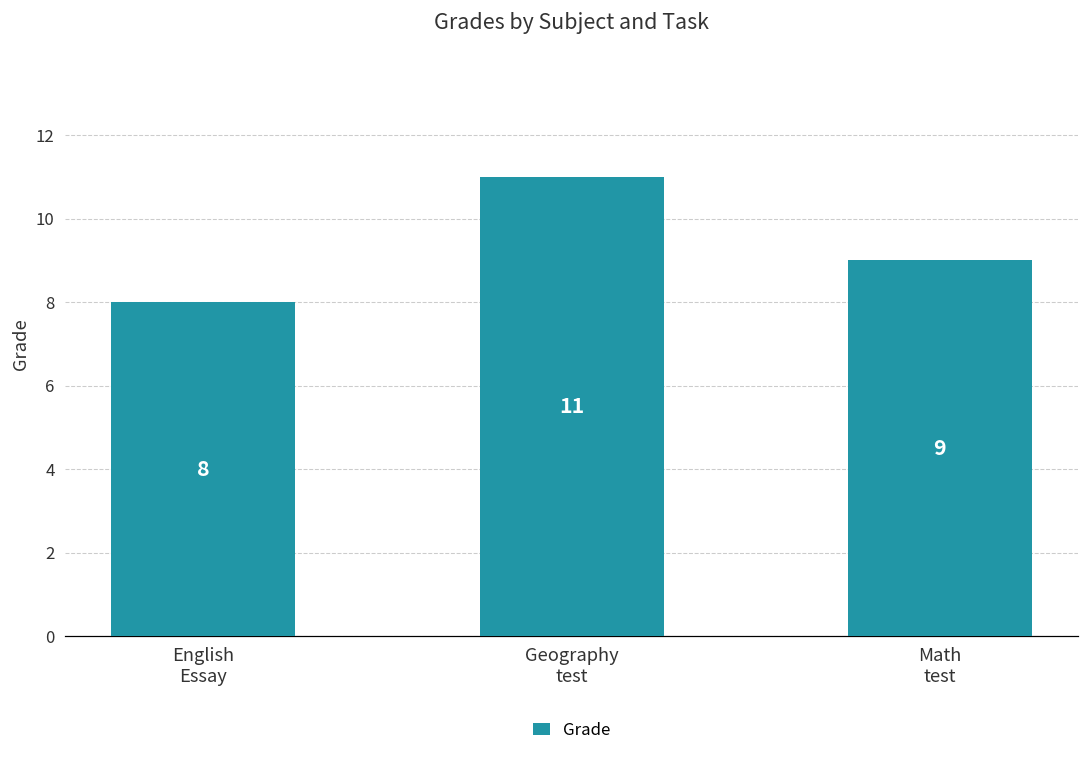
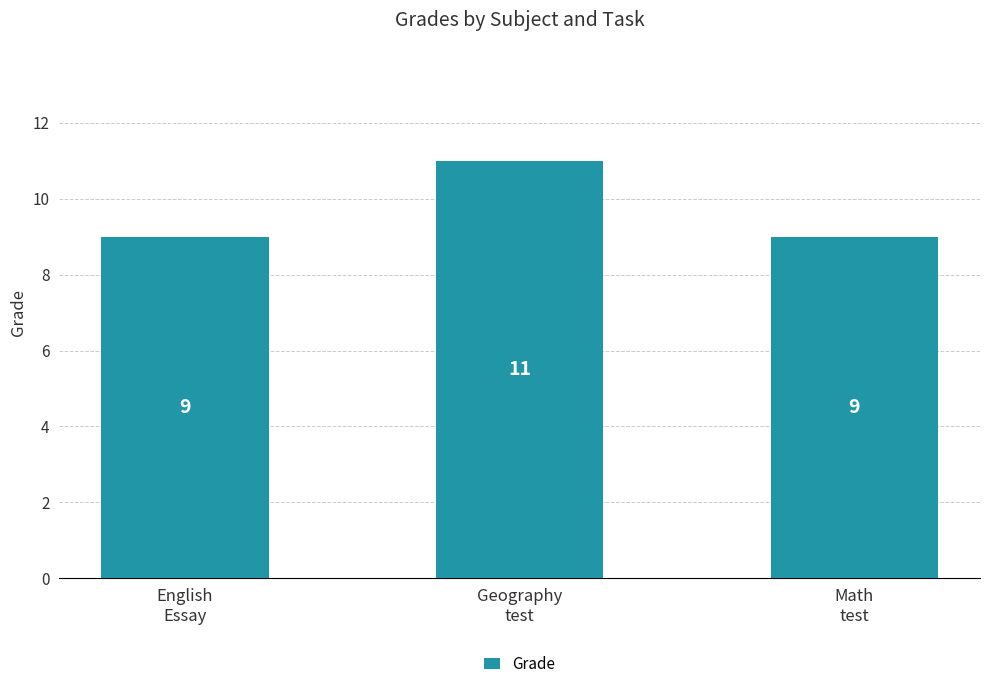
  {
-   "English Essay": 8,
+   "English Essay": 9,
    "Geography test": 11,
    "Math test": 9
  }
